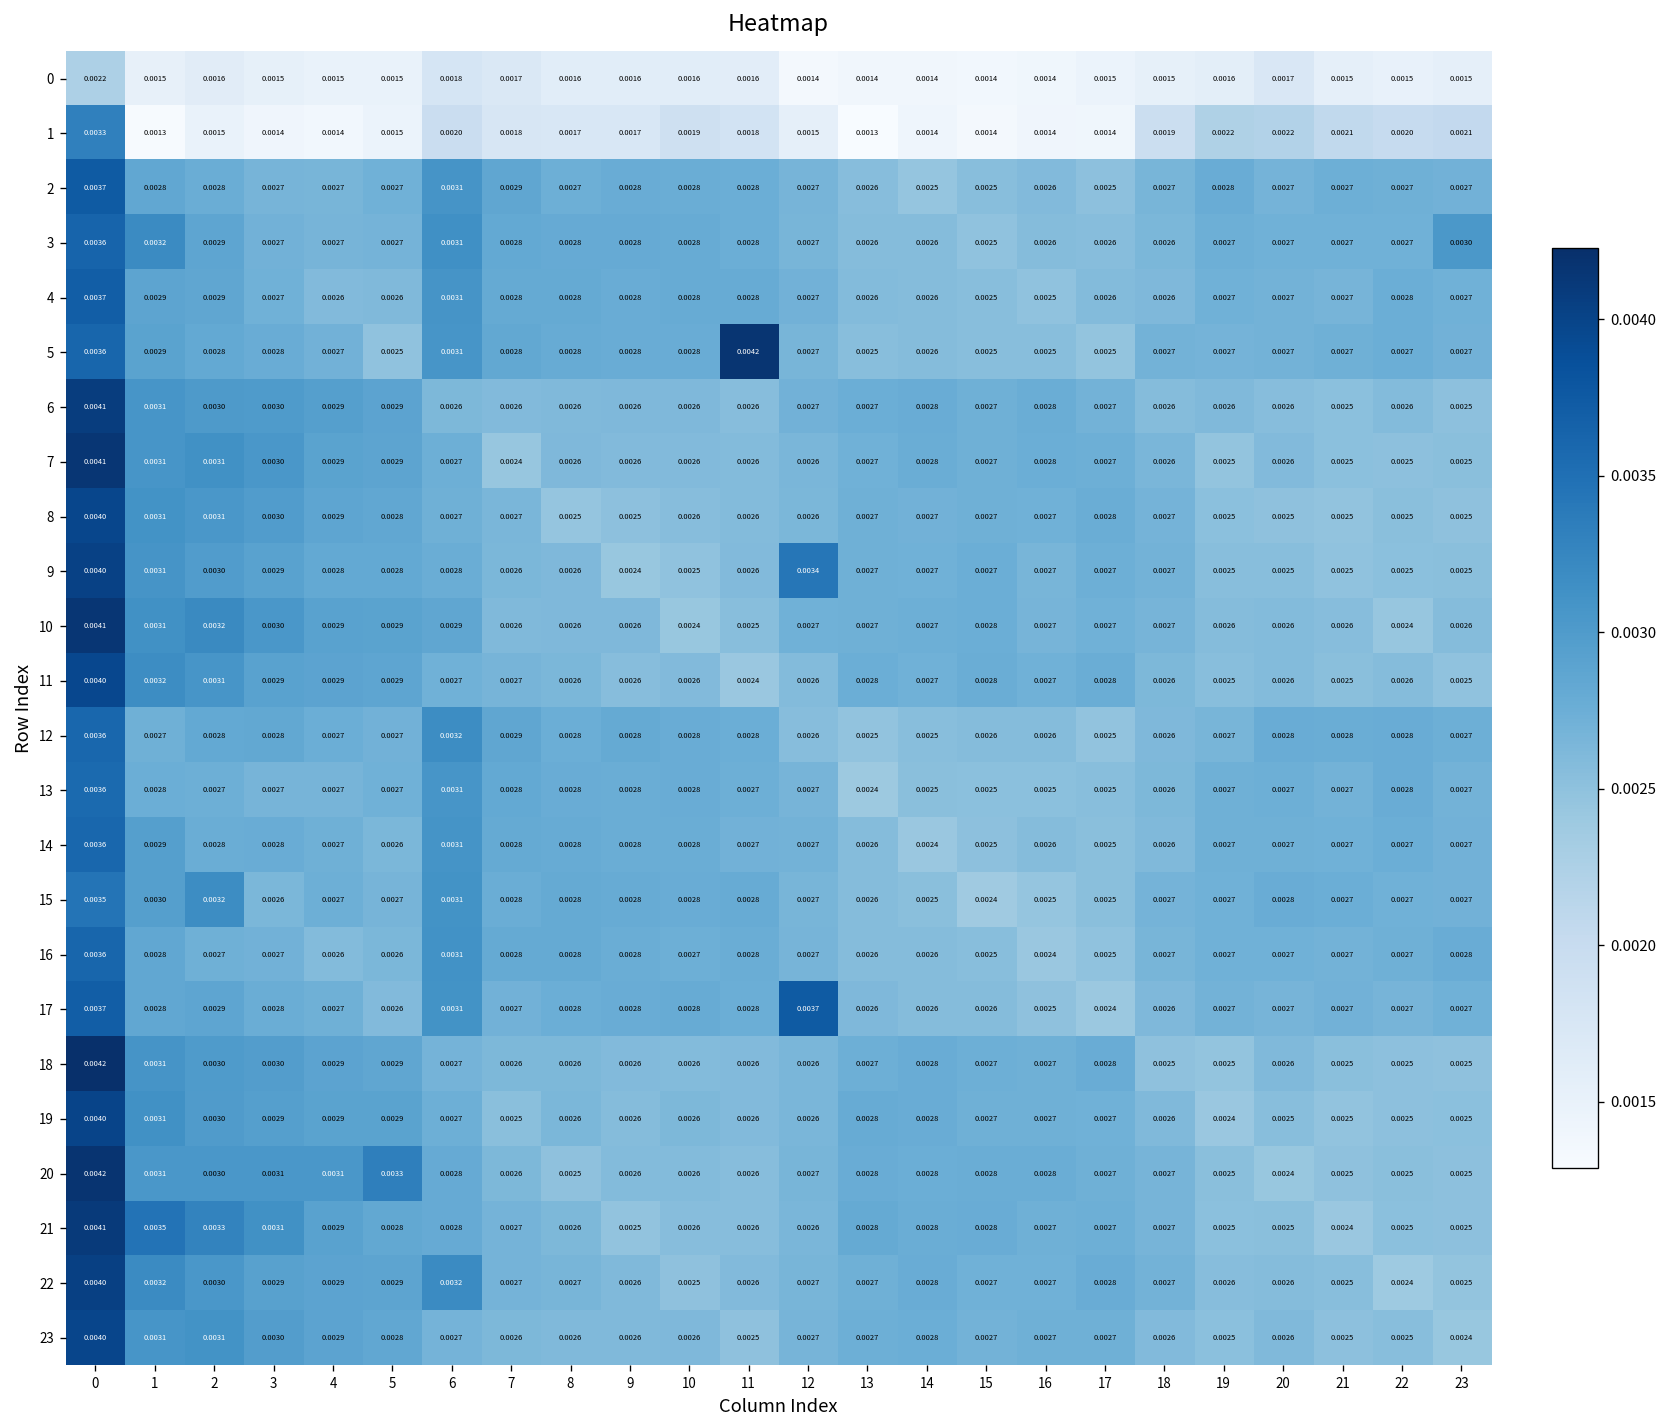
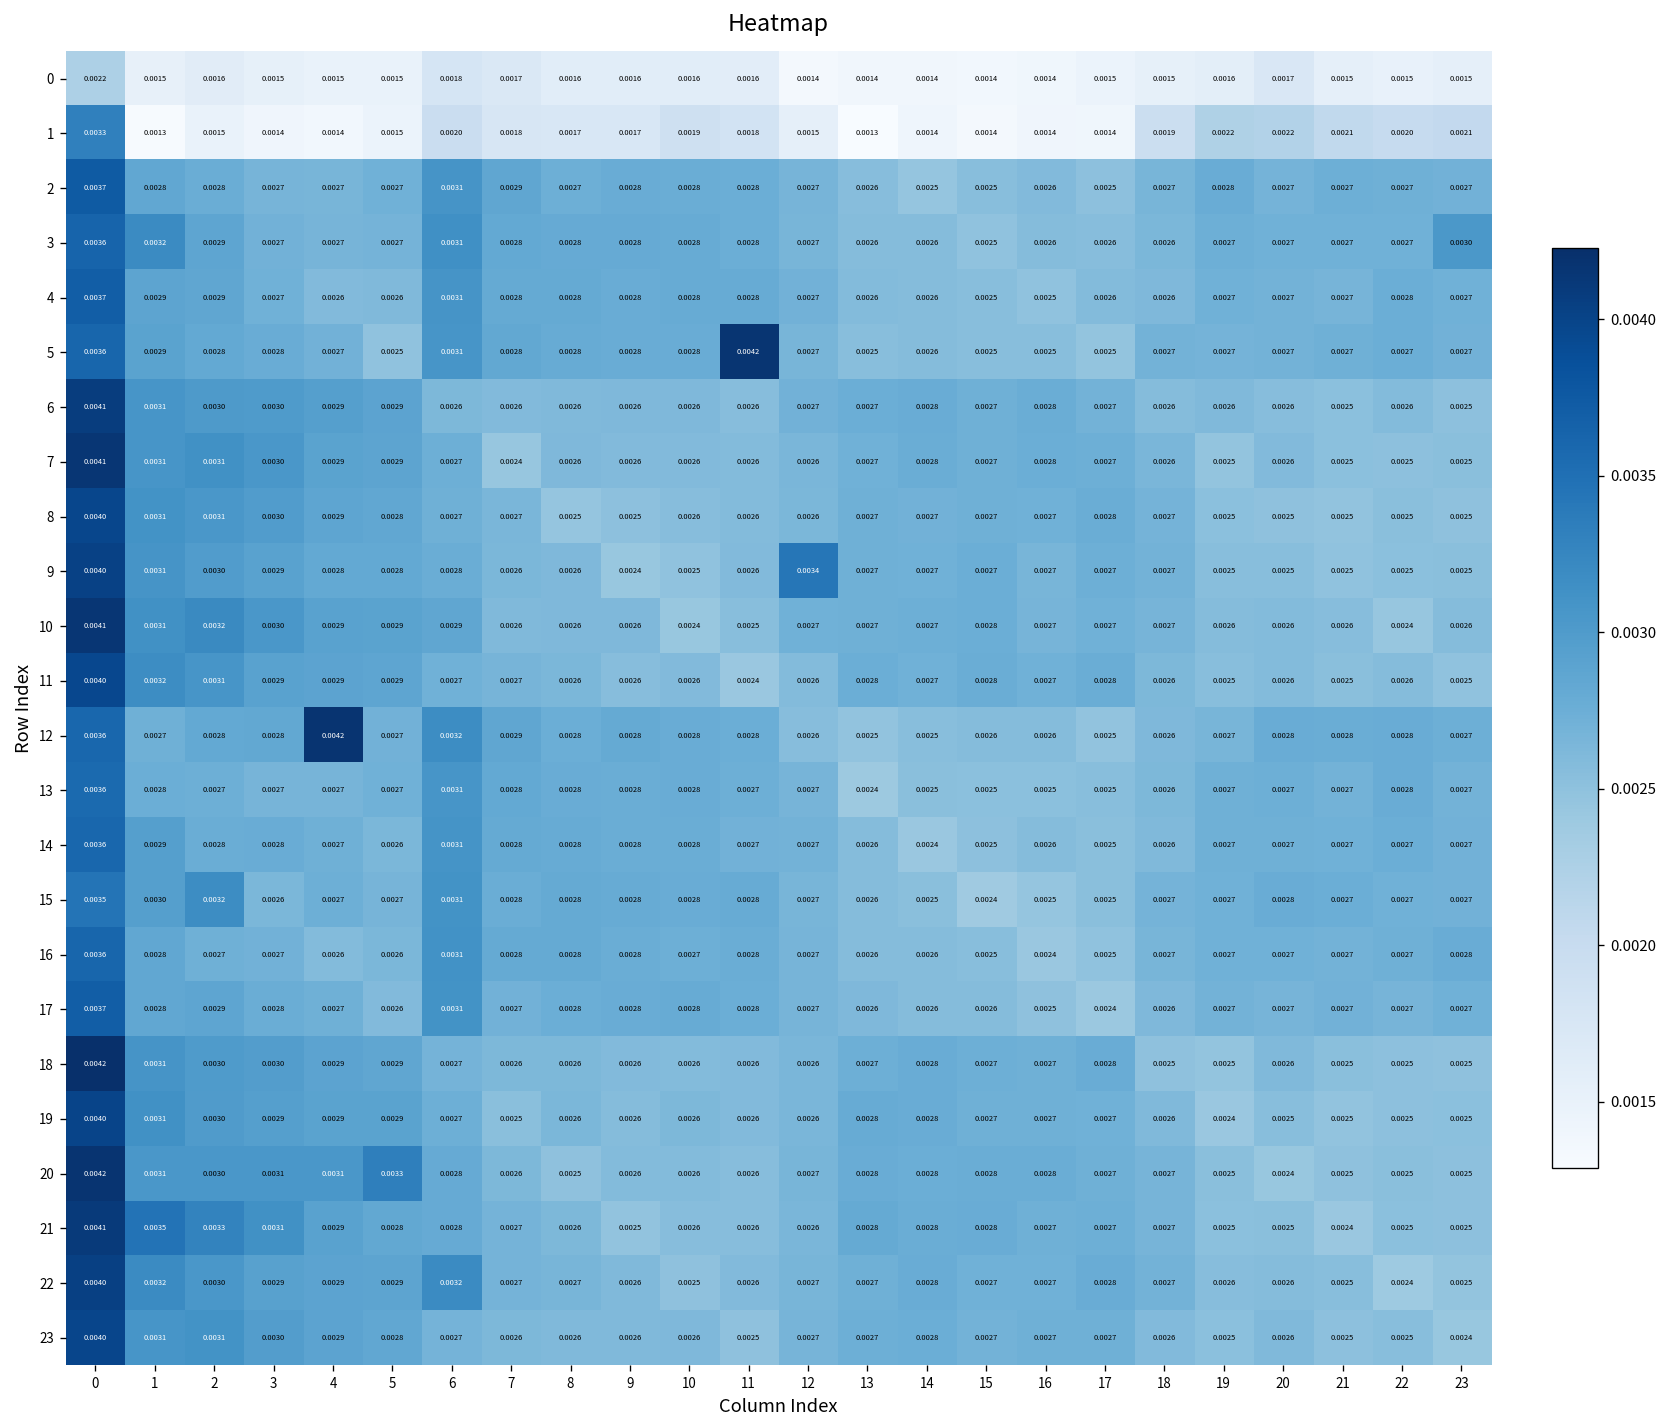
  {
    "12": {
      "0": 0.0036,
      "1": 0.0027,
      "2": 0.0028,
      "3": 0.0028,
-     "4": 0.0027,
+     "4": 0.0042,
      "5": 0.0027,
      "6": 0.0032,
      "7": 0.0029,
      "8": 0.0028,
      "9": 0.0028,
      "10": 0.0028,
      "11": 0.0028,
      "12": 0.0026,
      "13": 0.0025,
      "14": 0.0025,
      "15": 0.0026,
      "16": 0.0026,
      "17": 0.0025,
      "18": 0.0026,
      "19": 0.0027,
      "20": 0.0028,
      "21": 0.0028,
      "22": 0.0028,
      "23": 0.0027
    },
    "17": {
      "0": 0.0037,
      "1": 0.0028,
      "2": 0.0029,
      "3": 0.0028,
      "4": 0.0027,
      "5": 0.0026,
      "6": 0.0031,
      "7": 0.0027,
      "8": 0.0028,
      "9": 0.0028,
      "10": 0.0028,
      "11": 0.0028,
-     "12": 0.0037,
+     "12": 0.0027,
      "13": 0.0026,
      "14": 0.0026,
      "15": 0.0026,
      "16": 0.0025,
      "17": 0.0024,
      "18": 0.0026,
      "19": 0.0027,
      "20": 0.0027,
      "21": 0.0027,
      "22": 0.0027,
      "23": 0.0027
    }
  }
